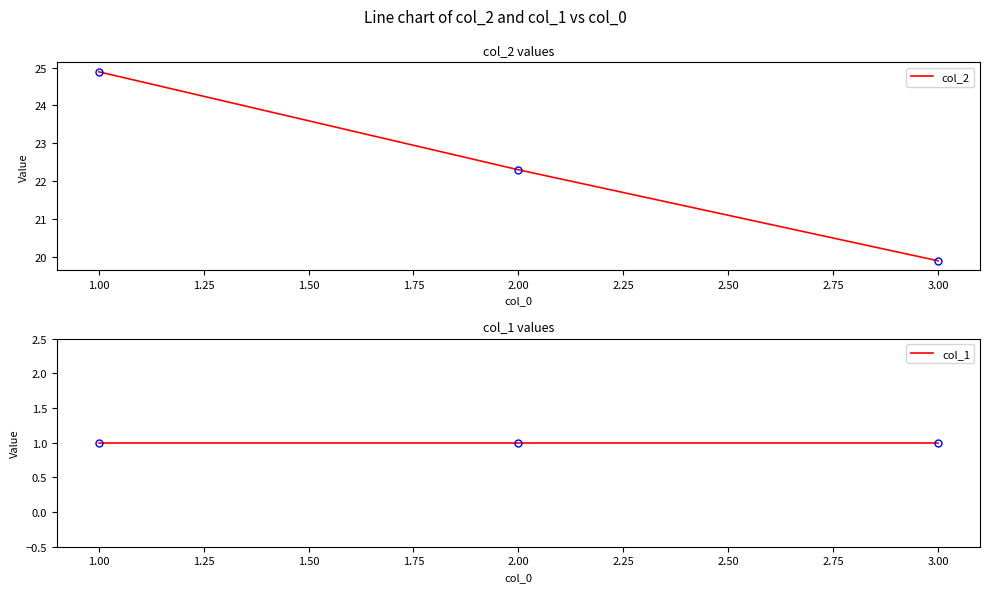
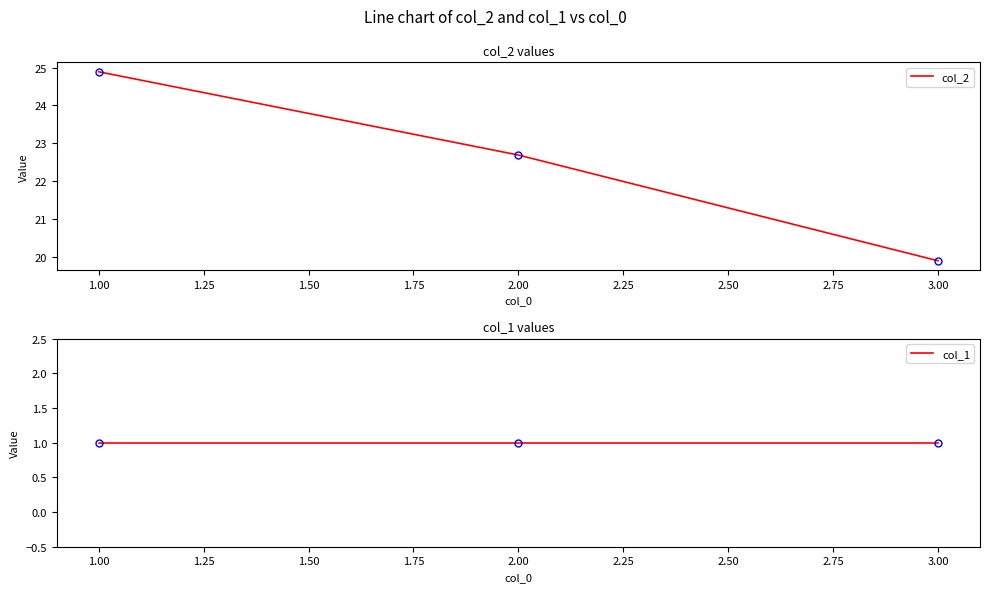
  {
    "col_2 values": {
      "1.00": 24.9,
-     "2.00": 22.3,
+     "2.00": 22.7,
      "3.00": 19.9
    },
    "col_1 values": {
      "1.00": 1.0,
      "2.00": 1.0,
      "3.00": 1.0
    }
  }
